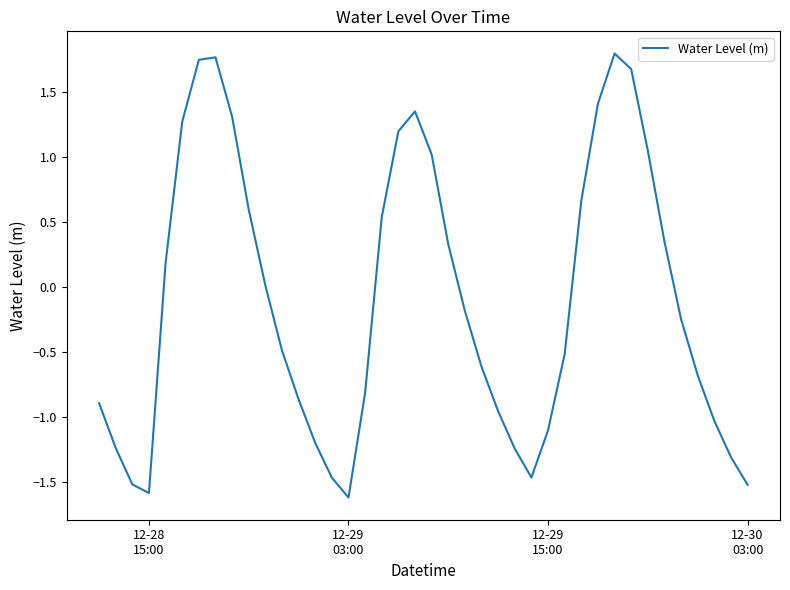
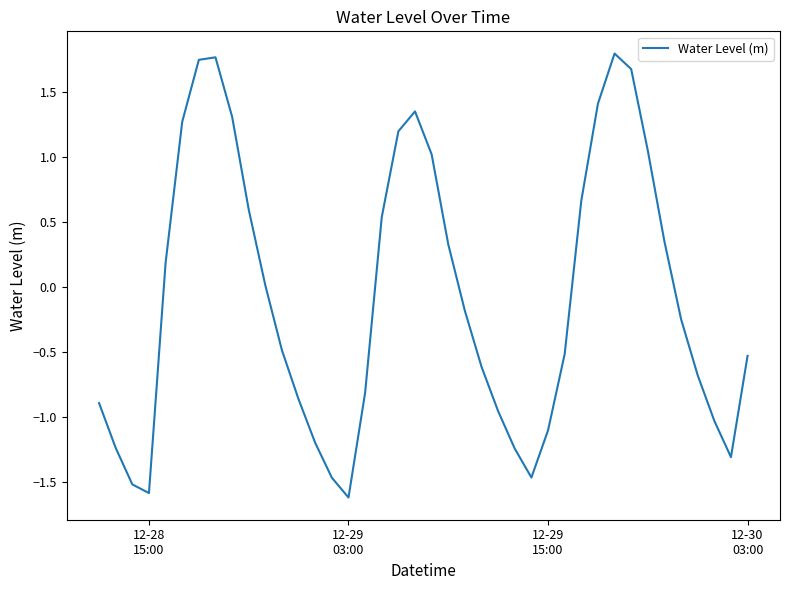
  {
    "12-28 15:00": -1.59,
    "12-29 03:00": -1.62,
    "12-29 15:00": -1.10,
-   "12-30 03:00": -1.52
+   "12-30 03:00": -0.53
  }
